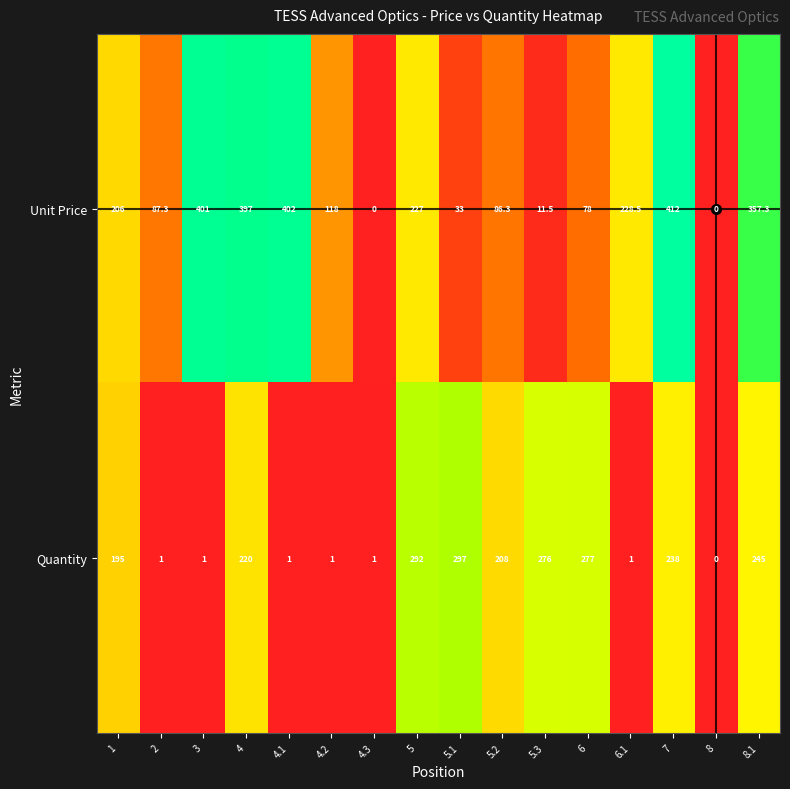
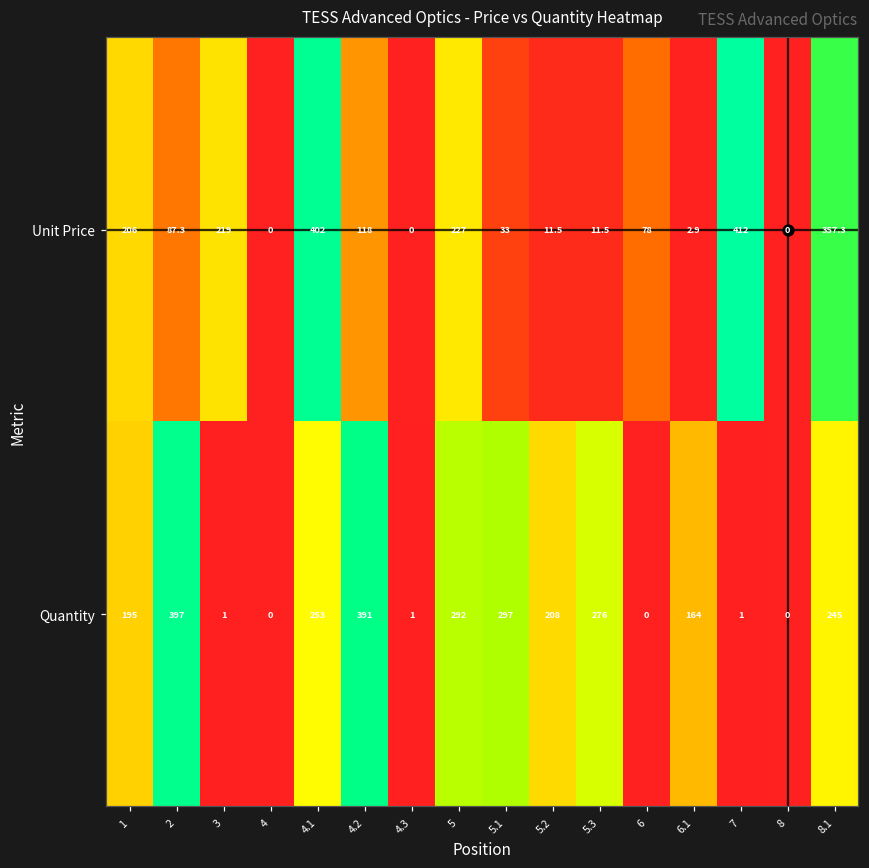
  {
    "Unit Price": {
      "1": 206,
      "2": 87.3,
-     "3": 401,
-     "4": 397,
+     "3": 219,
+     "4": 0,
      "4.1": 402,
      "4.2": 118,
      "4.3": 0,
      "5": 227,
      "5.1": 33,
-     "5.2": 86.3,
+     "5.2": 11.5,
      "5.3": 11.5,
      "6": 78,
-     "6.1": 228.5,
+     "6.1": 2.9,
      "7": 412,
      "8.1": 357.3
    },
    "Quantity": {
      "1": 195,
-     "2": 1,
+     "2": 397,
      "3": 1,
-     "4": 220,
-     "4.1": 1,
-     "4.2": 1,
+     "4": 0,
+     "4.1": 253,
+     "4.2": 391,
      "4.3": 1,
      "5": 292,
      "5.1": 297,
      "5.2": 208,
      "5.3": 276,
-     "6": 277,
-     "6.1": 1,
-     "7": 238,
+     "6": 0,
+     "6.1": 164,
+     "7": 1,
      "8": 0,
      "8.1": 245
    }
  }
